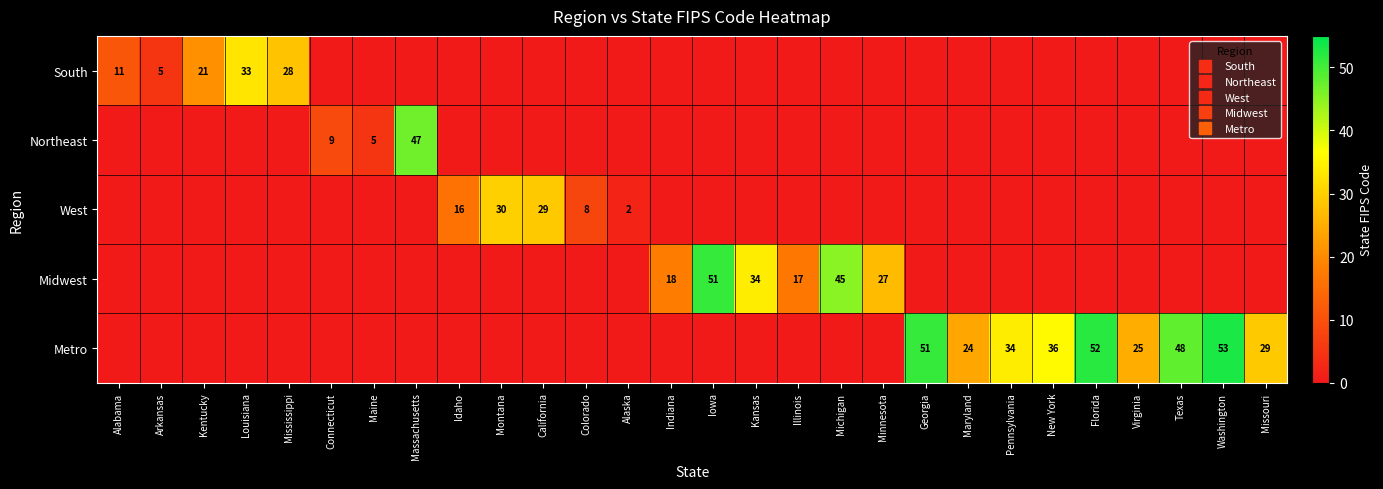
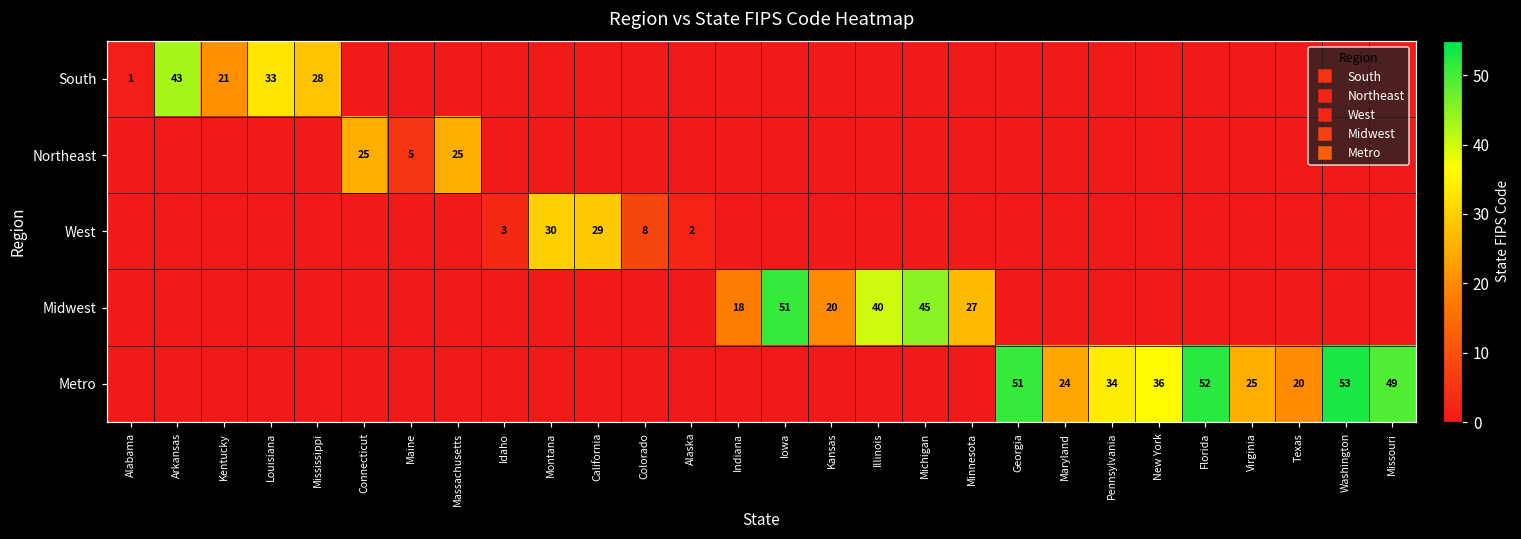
  {
    "South": {
-     "Alabama": 11,
-     "Arkansas": 5,
+     "Alabama": 1,
+     "Arkansas": 43,
      "Kentucky": 21,
      "Louisiana": 33,
      "Mississippi": 28
    },
    "Northeast": {
-     "Connecticut": 9,
+     "Connecticut": 25,
      "Maine": 5,
-     "Massachusetts": 47
+     "Massachusetts": 25
    },
    "West": {
-     "Idaho": 16,
+     "Idaho": 3,
      "Montana": 30,
      "California": 29,
      "Colorado": 8,
      "Alaska": 2
    },
    "Midwest": {
      "Indiana": 18,
      "Iowa": 51,
-     "Kansas": 34,
-     "Illinois": 17,
+     "Kansas": 20,
+     "Illinois": 40,
      "Michigan": 45,
      "Minnesota": 27
    },
    "Metro": {
      "Georgia": 51,
      "Maryland": 24,
      "Pennsylvania": 34,
      "New York": 36,
      "Florida": 52,
      "Virginia": 25,
-     "Texas": 48,
+     "Texas": 20,
      "Washington": 53,
-     "Missouri": 29
+     "Missouri": 49
    }
  }
